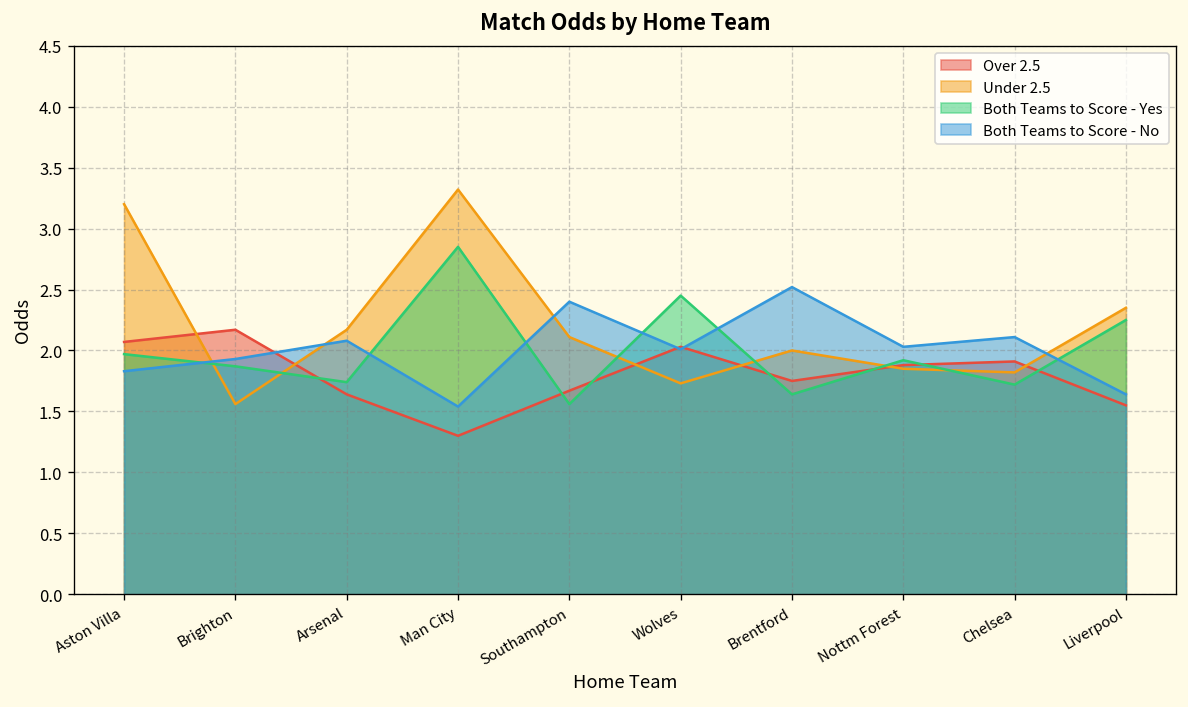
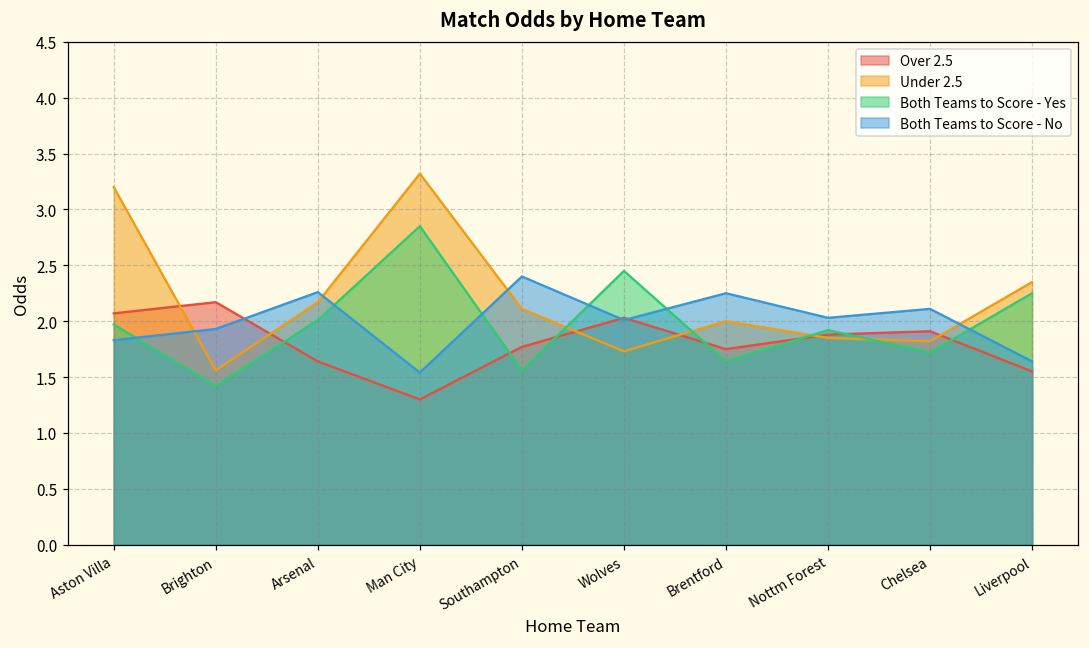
  {
    "Over 2.5": {
      "Aston Villa": 2.07,
      "Brighton": 2.17,
      "Arsenal": 1.64,
      "Man City": 1.30,
-     "Southampton": 1.67,
+     "Southampton": 1.77,
      "Brentford": 1.75,
      "Nottm Forest": 1.88,
      "Chelsea": 1.91,
      "Liverpool": 1.55
    },
    "Under 2.5": {
      "Aston Villa": 3.20,
      "Brighton": 1.56,
      "Arsenal": 2.17,
      "Man City": 3.32,
      "Southampton": 2.11,
      "Wolves": 1.73,
      "Brentford": 2.00,
      "Nottm Forest": 1.85,
      "Chelsea": 1.82,
      "Liverpool": 2.35
    },
    "Both Teams to Score - Yes": {
      "Aston Villa": 1.97,
-     "Brighton": 1.87,
-     "Arsenal": 1.74,
+     "Brighton": 1.42,
+     "Arsenal": 2.01,
      "Man City": 2.85,
      "Southampton": 1.56,
      "Wolves": 2.45,
      "Brentford": 1.64,
      "Nottm Forest": 1.92,
      "Chelsea": 1.72,
      "Liverpool": 2.25
    },
    "Both Teams to Score - No": {
      "Aston Villa": 1.83,
      "Brighton": 1.93,
-     "Arsenal": 2.08,
+     "Arsenal": 2.26,
      "Man City": 1.54,
      "Southampton": 2.40,
-     "Brentford": 2.52,
+     "Brentford": 2.25,
      "Nottm Forest": 2.03,
      "Chelsea": 2.11,
      "Liverpool": 1.64
    }
  }
